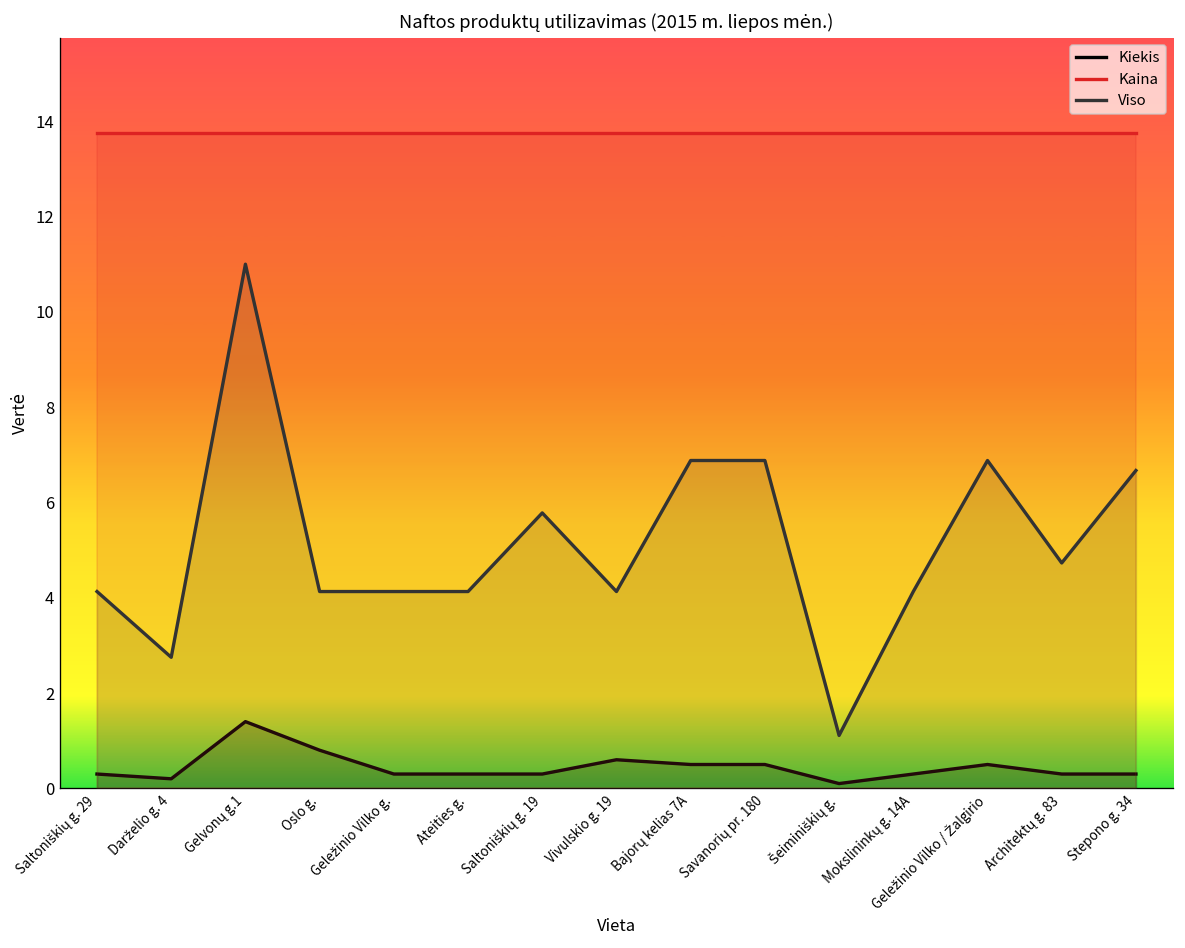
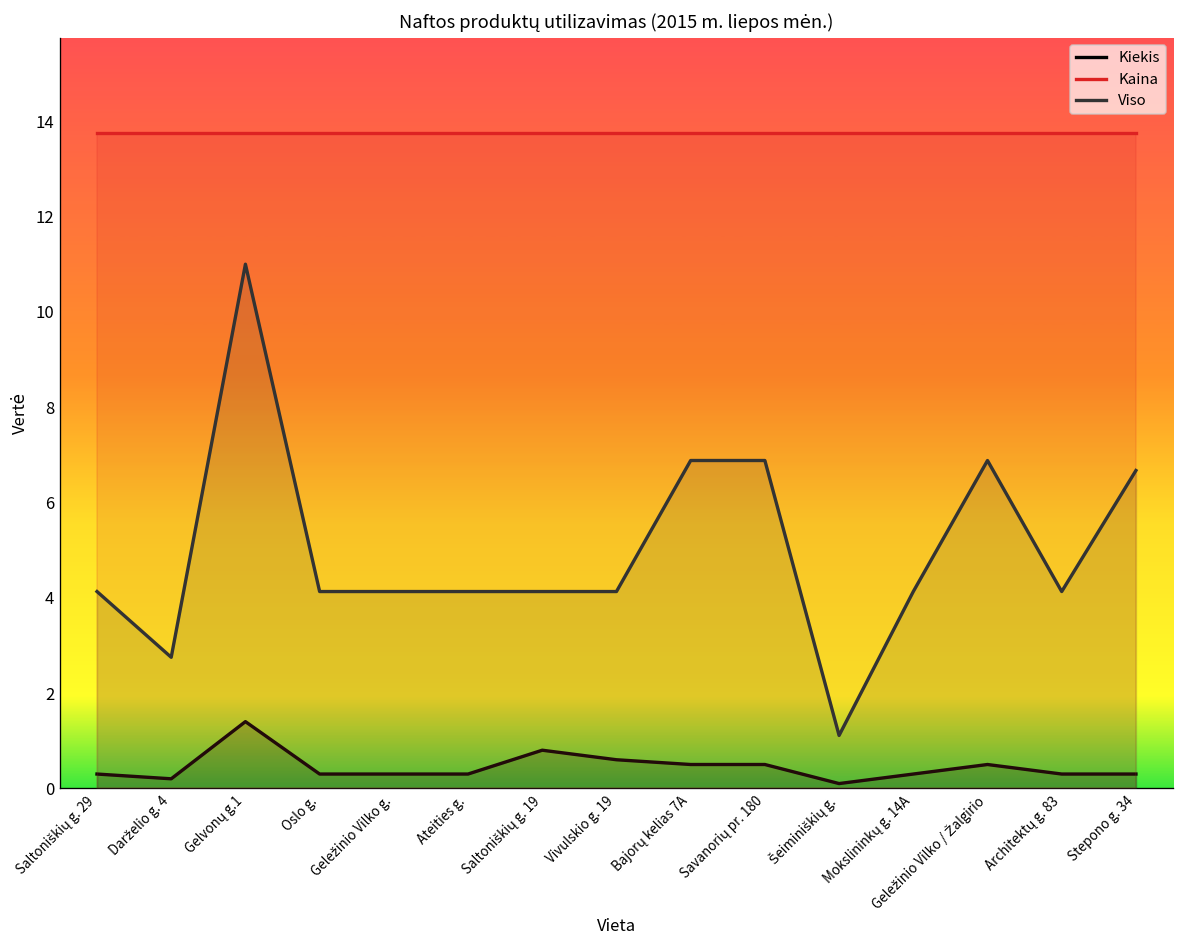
  {
    "Kiekis": {
      "Saltoniškių g. 29": 0.3,
      "Darželio g. 4": 0.2,
      "Gelvonų g.1": 1.4,
-     "Oslo g.": 0.8,
+     "Oslo g.": 0.3,
      "Geležinio Vilko g.": 0.3,
      "Ateities g.": 0.3,
-     "Saltoniškių g. 19": 0.3,
+     "Saltoniškių g. 19": 0.8,
      "Vivulskio g. 19": 0.6,
      "Bajorų kelias 7A": 0.5,
      "Savanorių pr. 180": 0.5,
      "Šeiminiškių g.": 0.1,
      "Mokslininkų g. 14A": 0.3,
      "Geležinio Vilko / Žalgirio": 0.5,
      "Architektų g. 83": 0.3,
      "Stepono g. 34": 0.3
    },
    "Kaina": {
      "Saltoniškių g. 29": 13.8,
      "Darželio g. 4": 13.8,
      "Gelvonų g.1": 13.8,
      "Oslo g.": 13.8,
      "Geležinio Vilko g.": 13.8,
      "Ateities g.": 13.8,
      "Saltoniškių g. 19": 13.8,
      "Vivulskio g. 19": 13.8,
      "Bajorų kelias 7A": 13.8,
      "Savanorių pr. 180": 13.8,
      "Šeiminiškių g.": 13.8,
      "Mokslininkų g. 14A": 13.8,
      "Geležinio Vilko / Žalgirio": 13.8,
      "Architektų g. 83": 13.8,
      "Stepono g. 34": 13.8
    },
    "Viso": {
      "Saltoniškių g. 29": 4.1,
      "Darželio g. 4": 2.8,
      "Gelvonų g.1": 11.0,
      "Oslo g.": 4.1,
      "Geležinio Vilko g.": 4.1,
      "Ateities g.": 4.1,
-     "Saltoniškių g. 19": 5.8,
+     "Saltoniškių g. 19": 4.1,
      "Vivulskio g. 19": 4.1,
      "Bajorų kelias 7A": 6.9,
      "Savanorių pr. 180": 6.9,
      "Šeiminiškių g.": 1.1,
      "Mokslininkų g. 14A": 4.1,
      "Geležinio Vilko / Žalgirio": 6.9,
-     "Architektų g. 83": 4.7,
+     "Architektų g. 83": 4.1,
      "Stepono g. 34": 6.7
    }
  }
